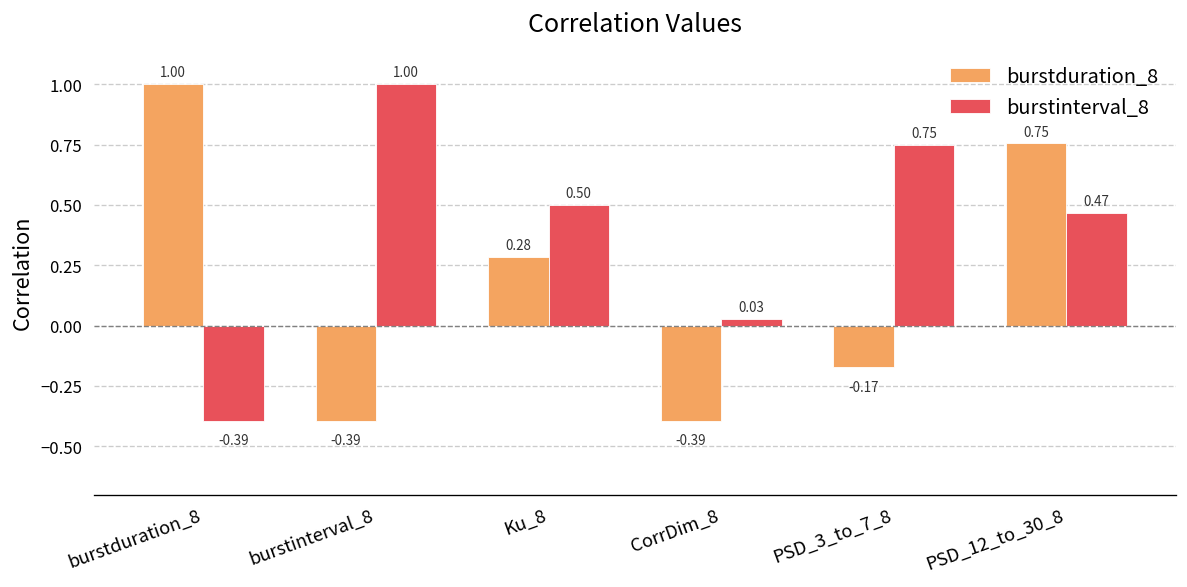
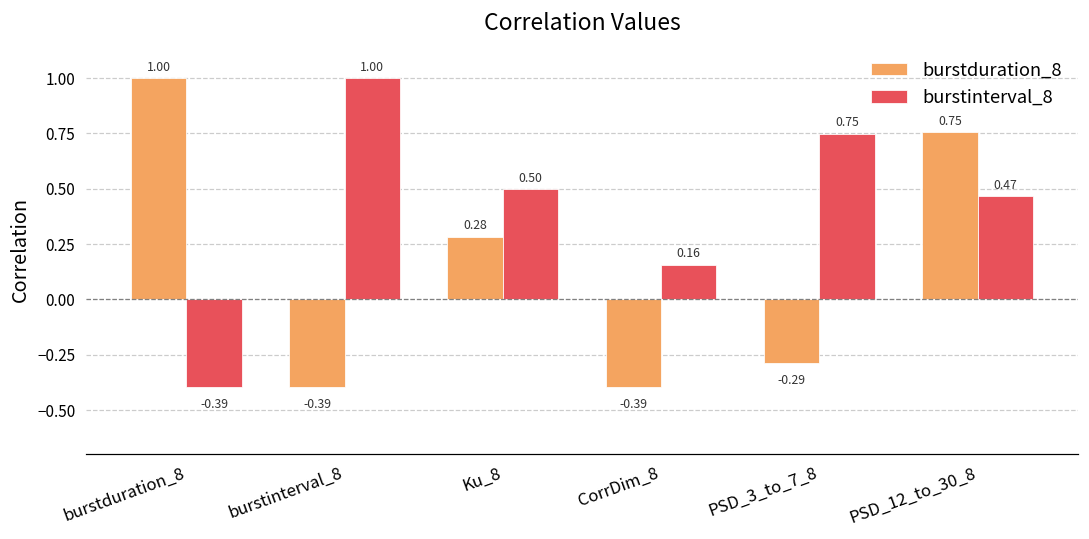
  {
    "burstduration_8": {
      "burstduration_8": 1.00,
      "burstinterval_8": -0.39,
      "Ku_8": 0.28,
      "CorrDim_8": -0.39,
-     "PSD_3_to_7_8": -0.17,
+     "PSD_3_to_7_8": -0.29,
      "PSD_12_to_30_8": 0.75
    },
    "burstinterval_8": {
      "burstduration_8": -0.39,
      "burstinterval_8": 1.00,
      "Ku_8": 0.50,
-     "CorrDim_8": 0.03,
+     "CorrDim_8": 0.16,
      "PSD_3_to_7_8": 0.75,
      "PSD_12_to_30_8": 0.47
    }
  }
